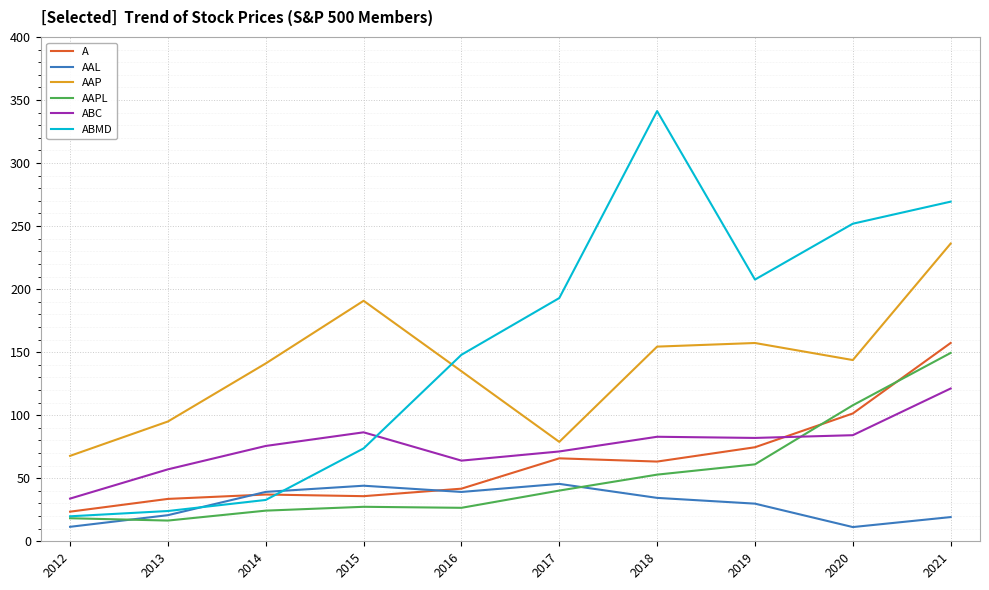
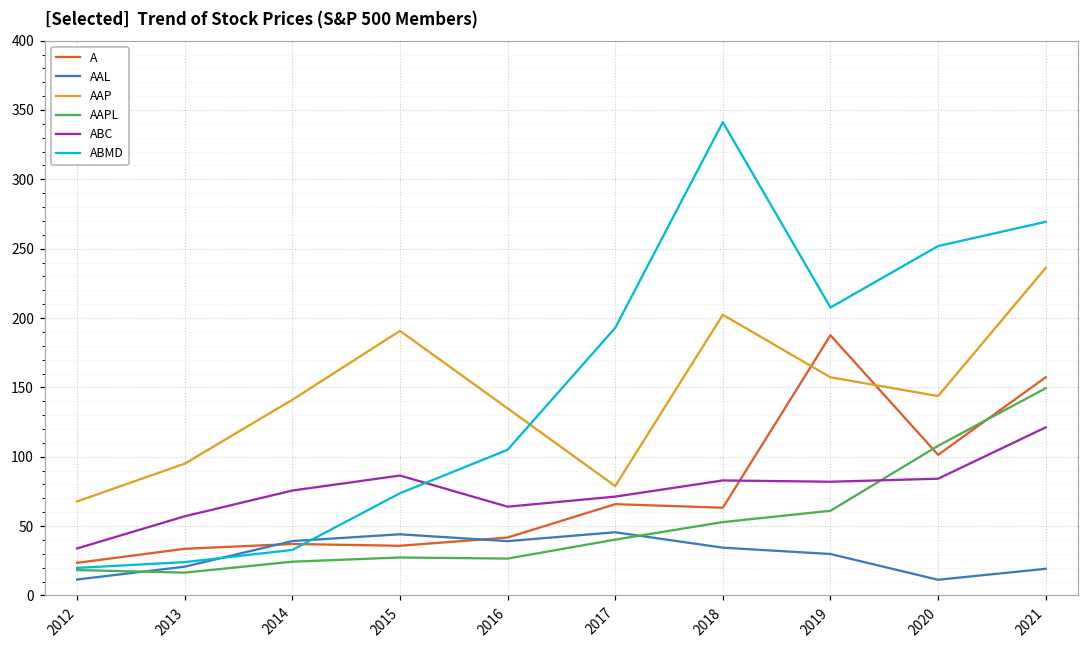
  {
    "A": {
      "2012": 23,
      "2013": 34,
      "2014": 37,
      "2015": 36,
      "2016": 42,
      "2017": 66,
      "2018": 63,
-     "2019": 75,
+     "2019": 188,
      "2020": 101,
      "2021": 157
    },
    "AAL": {
      "2012": 11,
      "2013": 21,
      "2014": 39,
      "2015": 44,
      "2016": 39,
      "2017": 46,
      "2018": 34,
      "2019": 30,
      "2020": 11,
      "2021": 19
    },
    "AAP": {
      "2012": 68,
      "2013": 95,
      "2014": 141,
      "2015": 191,
      "2016": 135,
      "2017": 79,
-     "2018": 154,
+     "2018": 202,
      "2019": 157,
      "2020": 144,
      "2021": 236
    },
    "AAPL": {
      "2013": 16,
      "2014": 24,
      "2015": 27,
      "2016": 27,
      "2017": 40,
      "2018": 53,
      "2019": 61,
      "2020": 108,
      "2021": 149
    },
    "ABC": {
      "2012": 34,
      "2013": 57,
      "2014": 76,
      "2015": 86,
      "2016": 64,
      "2017": 71,
      "2018": 83,
      "2019": 82,
      "2020": 84,
      "2021": 121
    },
    "ABMD": {
      "2013": 24,
      "2014": 33,
      "2015": 74,
-     "2016": 148,
+     "2016": 105,
      "2017": 193,
      "2018": 341,
      "2019": 208,
      "2020": 252,
      "2021": 269
    }
  }
